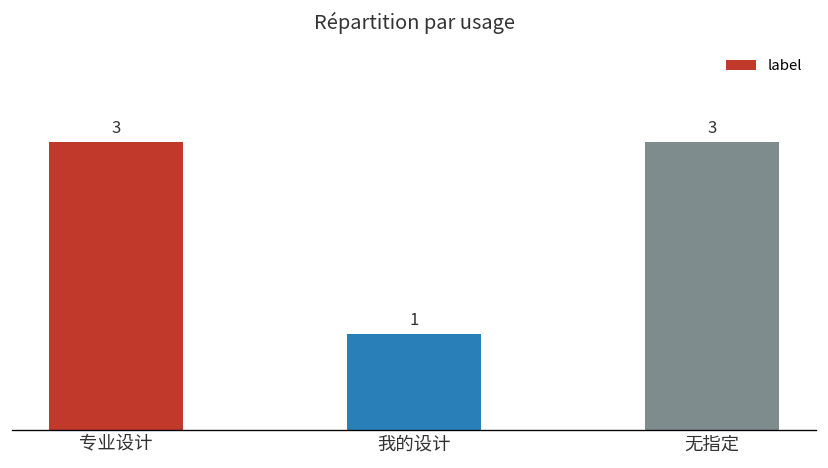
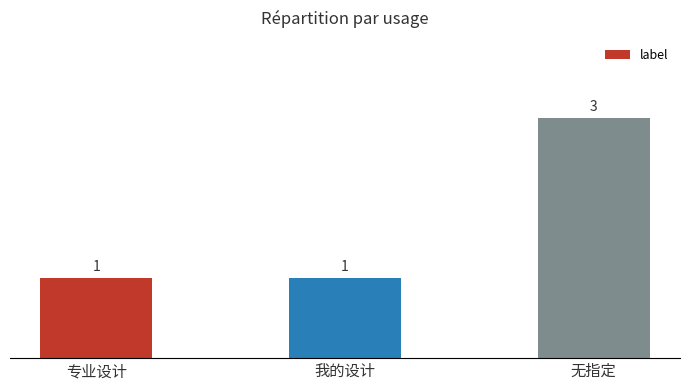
  {
-   "专业设计": 3,
+   "专业设计": 1,
    "我的设计": 1,
    "无指定": 3
  }
